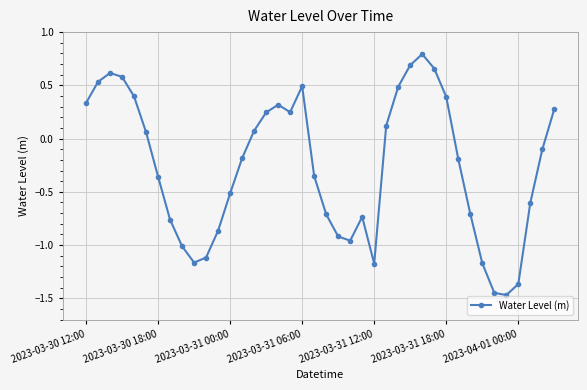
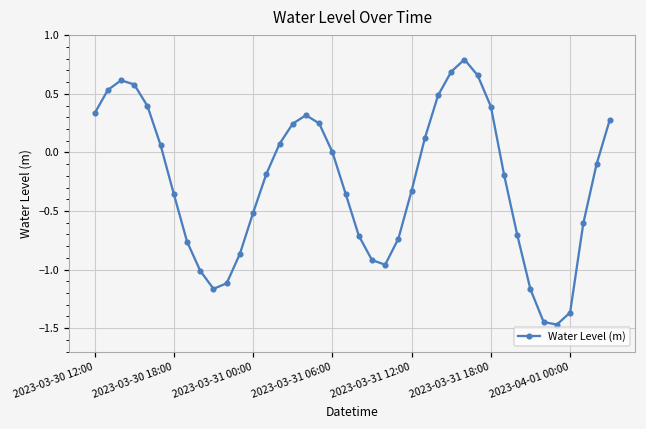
  {
    "2023-03-30 12:00": 0.33,
    "2023-03-30 18:00": -0.36,
    "2023-03-31 00:00": -0.52,
-   "2023-03-31 06:00": 0.49,
-   "2023-03-31 12:00": -1.17,
+   "2023-03-31 06:00": 0.00,
+   "2023-03-31 12:00": -0.33,
    "2023-03-31 18:00": 0.39,
    "2023-04-01 00:00": -1.37
  }
